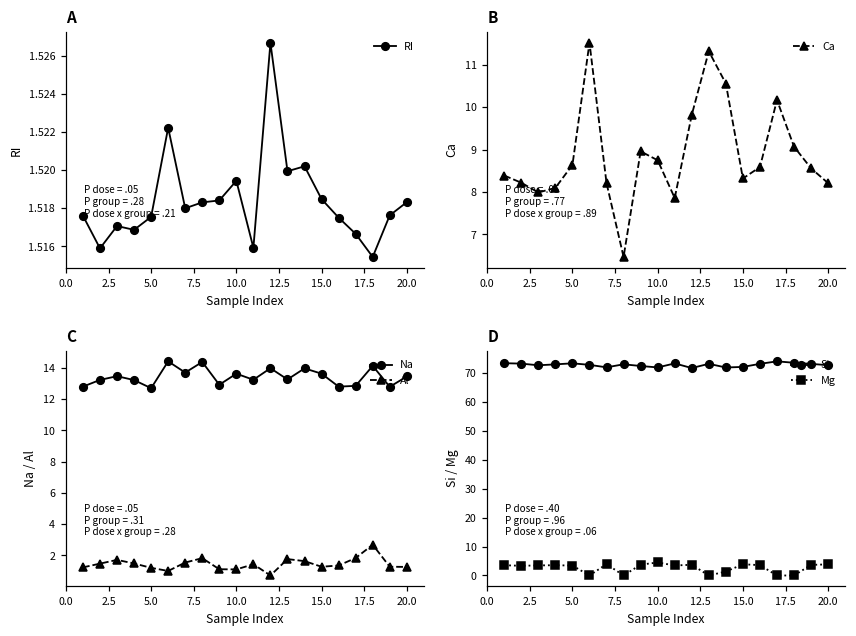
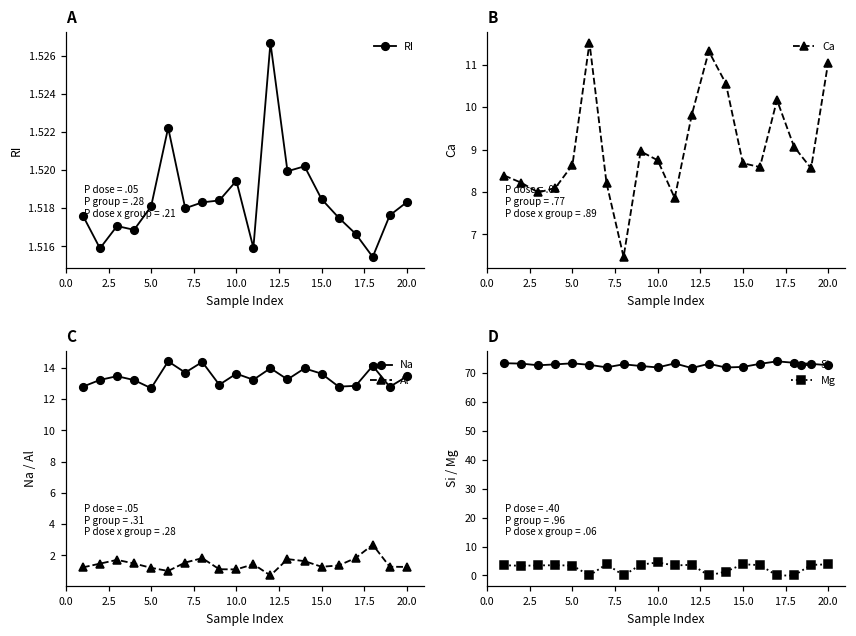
  {
    "A": {
-     "5.0": 1.5176,
+     "5.0": 1.5181,
      "10.0": 1.5194,
      "15.0": 1.5185,
      "20.0": 1.5183
    },
    "B": {
      "5.0": 8.6,
      "10.0": 8.8,
-     "15.0": 8.3,
-     "20.0": 8.2
+     "15.0": 8.7,
+     "20.0": 11.1
    }
  }
